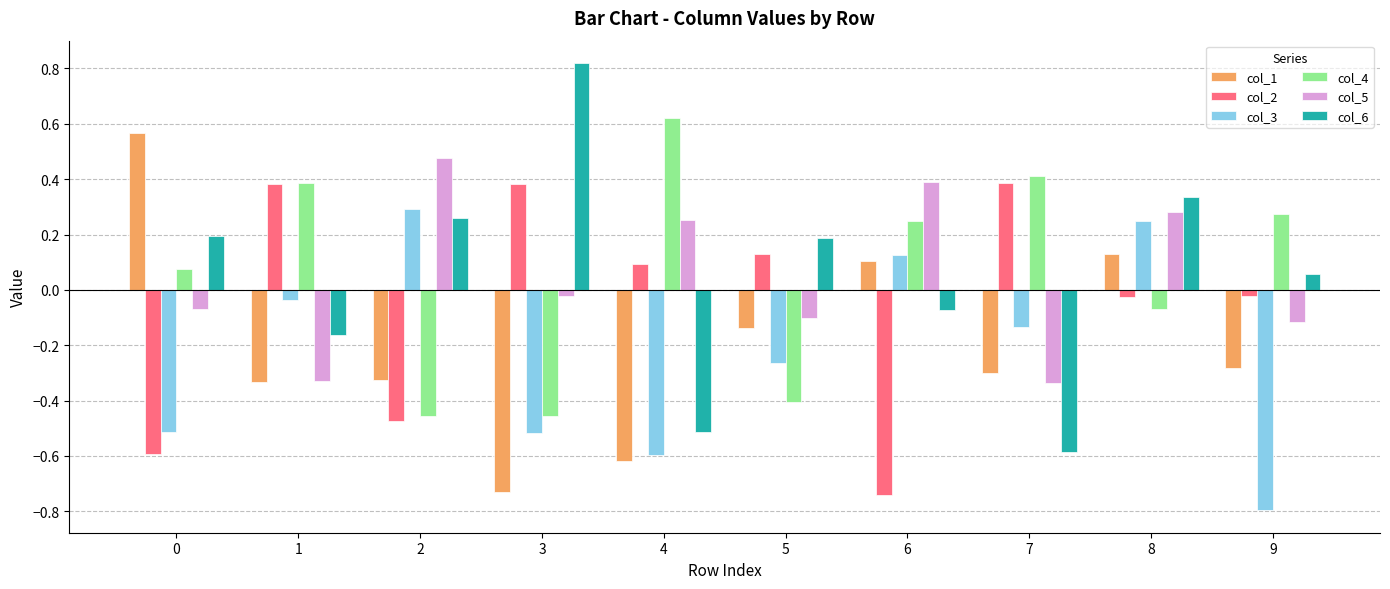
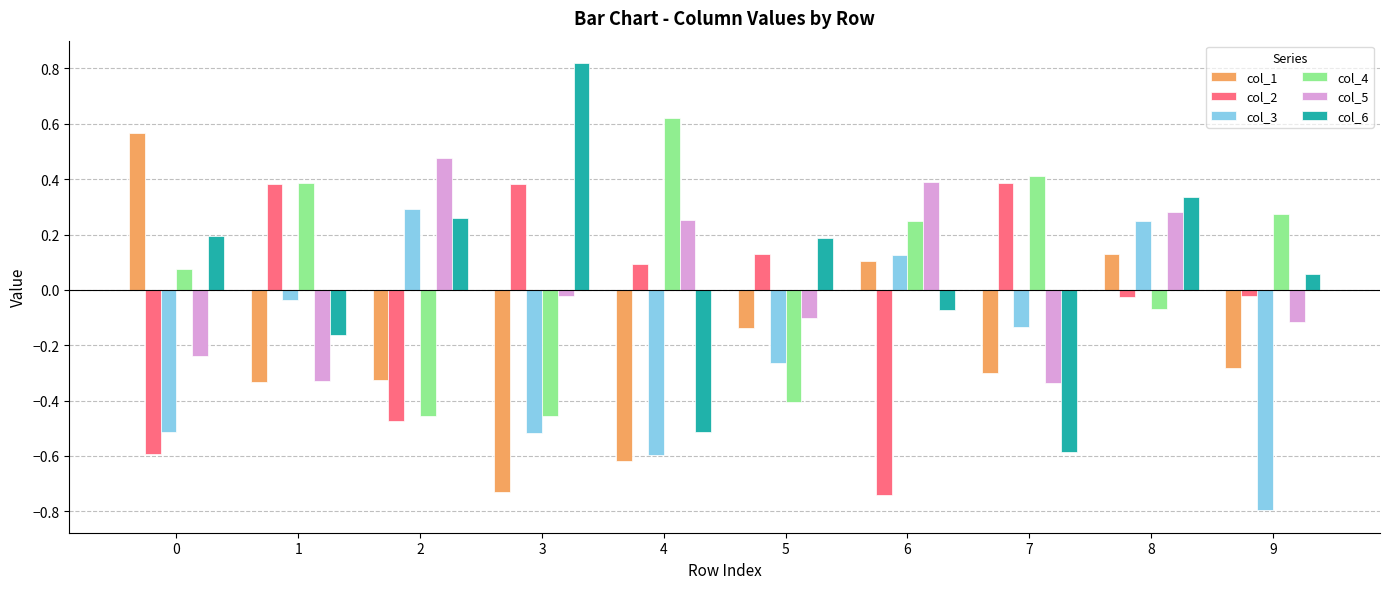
  {
    "col_1": {
      "0": 0.57,
      "1": -0.33,
      "2": -0.33,
      "3": -0.73,
      "4": -0.62,
      "5": -0.14,
      "6": 0.10,
      "7": -0.30,
      "8": 0.13,
      "9": -0.28
    },
    "col_2": {
      "0": -0.59,
      "1": 0.38,
      "2": -0.47,
      "3": 0.38,
      "4": 0.09,
      "5": 0.13,
      "6": -0.74,
      "7": 0.39,
      "8": -0.03,
      "9": -0.02
    },
    "col_3": {
      "0": -0.51,
      "1": -0.04,
      "2": 0.29,
      "3": -0.52,
      "4": -0.60,
      "5": -0.26,
      "6": 0.12,
      "7": -0.13,
      "8": 0.25,
      "9": -0.80
    },
    "col_4": {
      "0": 0.08,
      "1": 0.39,
      "2": -0.46,
      "3": -0.46,
      "4": 0.62,
      "5": -0.40,
      "6": 0.25,
      "7": 0.41,
      "8": -0.07,
      "9": 0.28
    },
    "col_5": {
-     "0": -0.07,
+     "0": -0.24,
      "1": -0.33,
      "2": 0.48,
      "3": -0.02,
      "4": 0.25,
      "5": -0.10,
      "6": 0.39,
      "7": -0.33,
      "8": 0.28,
      "9": -0.12
    },
    "col_6": {
      "0": 0.19,
      "1": -0.16,
      "2": 0.26,
      "3": 0.82,
      "4": -0.51,
      "5": 0.19,
      "6": -0.07,
      "7": -0.58,
      "8": 0.34,
      "9": 0.06
    }
  }
